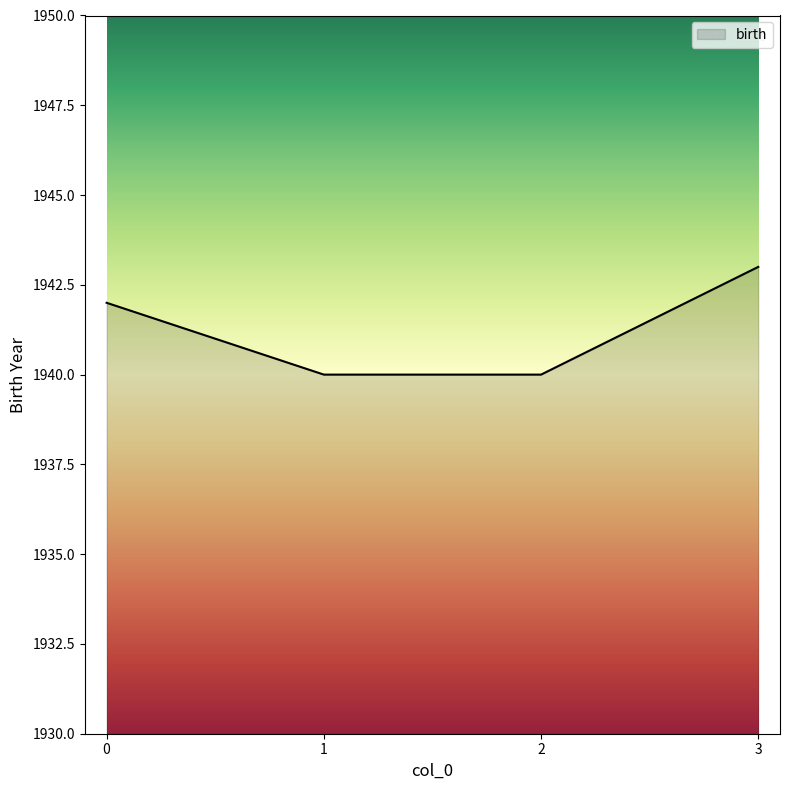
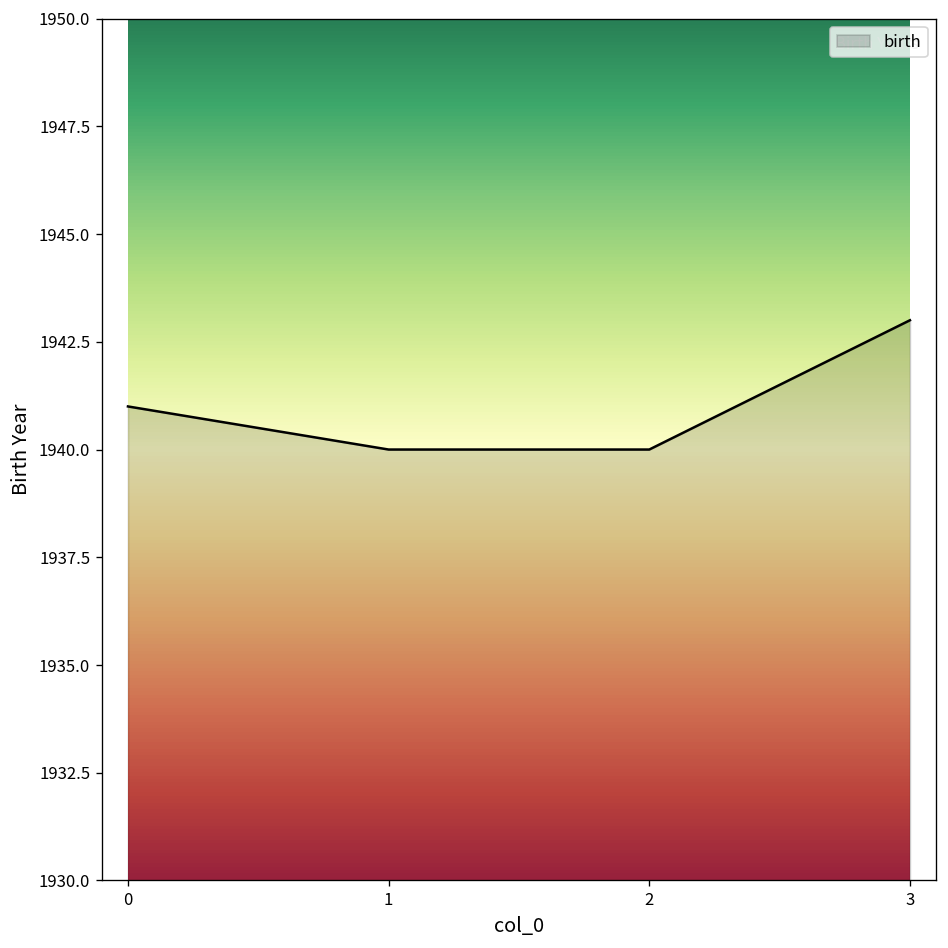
  {
-   "0": 1942,
+   "0": 1941,
    "1": 1940,
    "2": 1940,
    "3": 1943
  }
